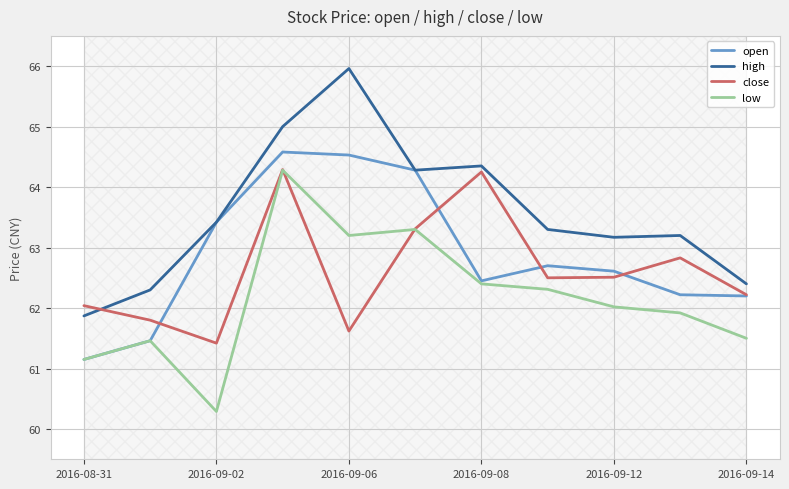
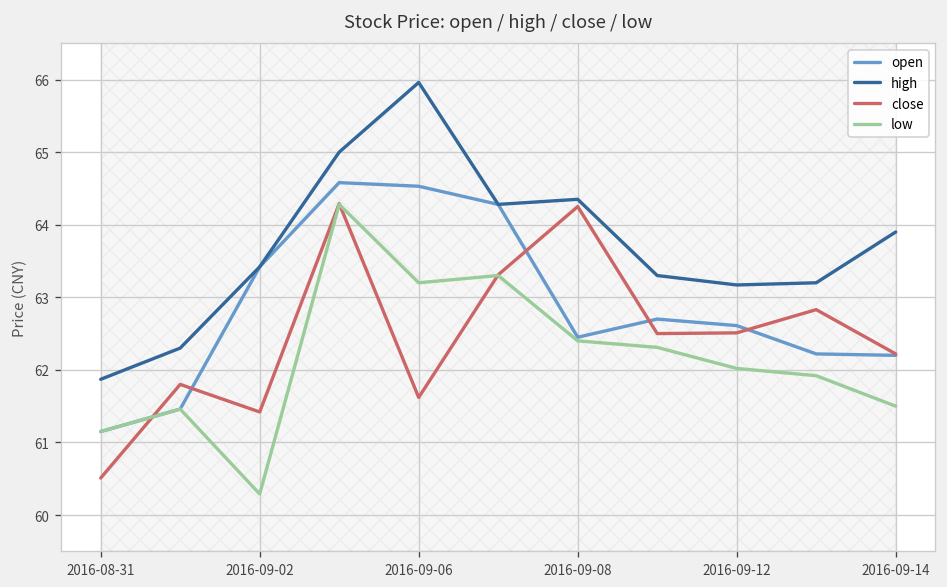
  {
    "open": {
      "2016-09-06": 64.5,
      "2016-09-08": 62.5,
      "2016-09-12": 62.6
    },
    "high": {
      "2016-08-31": 61.9,
      "2016-09-06": 66.0,
      "2016-09-08": 64.4,
      "2016-09-12": 63.2,
-     "2016-09-14": 62.4
+     "2016-09-14": 63.9
    },
    "close": {
-     "2016-08-31": 62.0,
+     "2016-08-31": 60.5,
      "2016-09-02": 61.4,
      "2016-09-06": 61.6,
      "2016-09-08": 64.3,
      "2016-09-12": 62.5
    },
    "low": {
      "2016-09-02": 60.3,
      "2016-09-06": 63.2,
      "2016-09-08": 62.4,
      "2016-09-12": 62.0,
      "2016-09-14": 61.5
    }
  }
